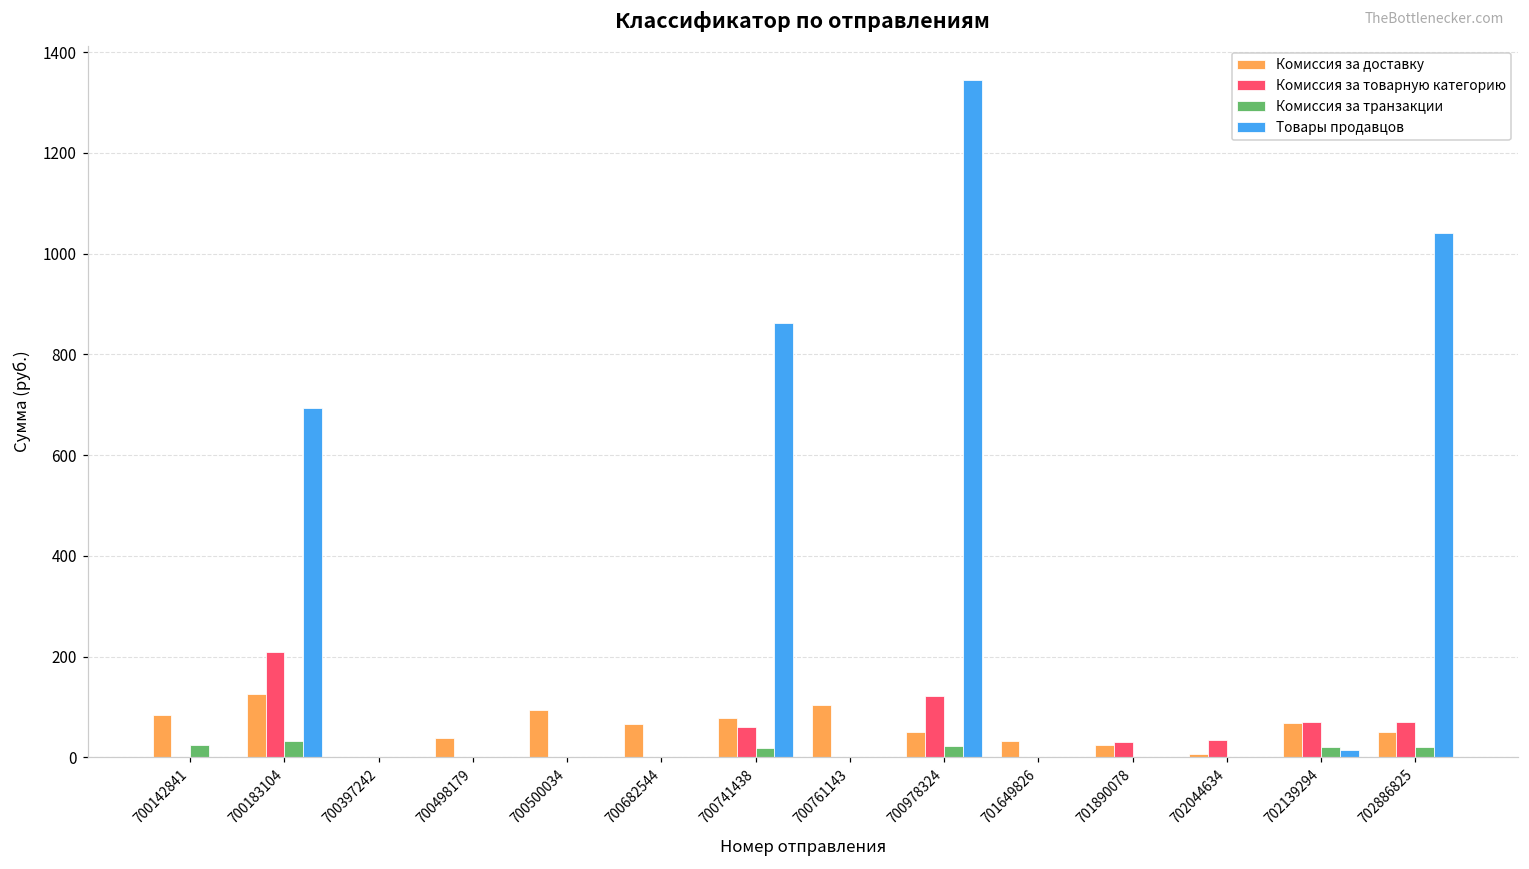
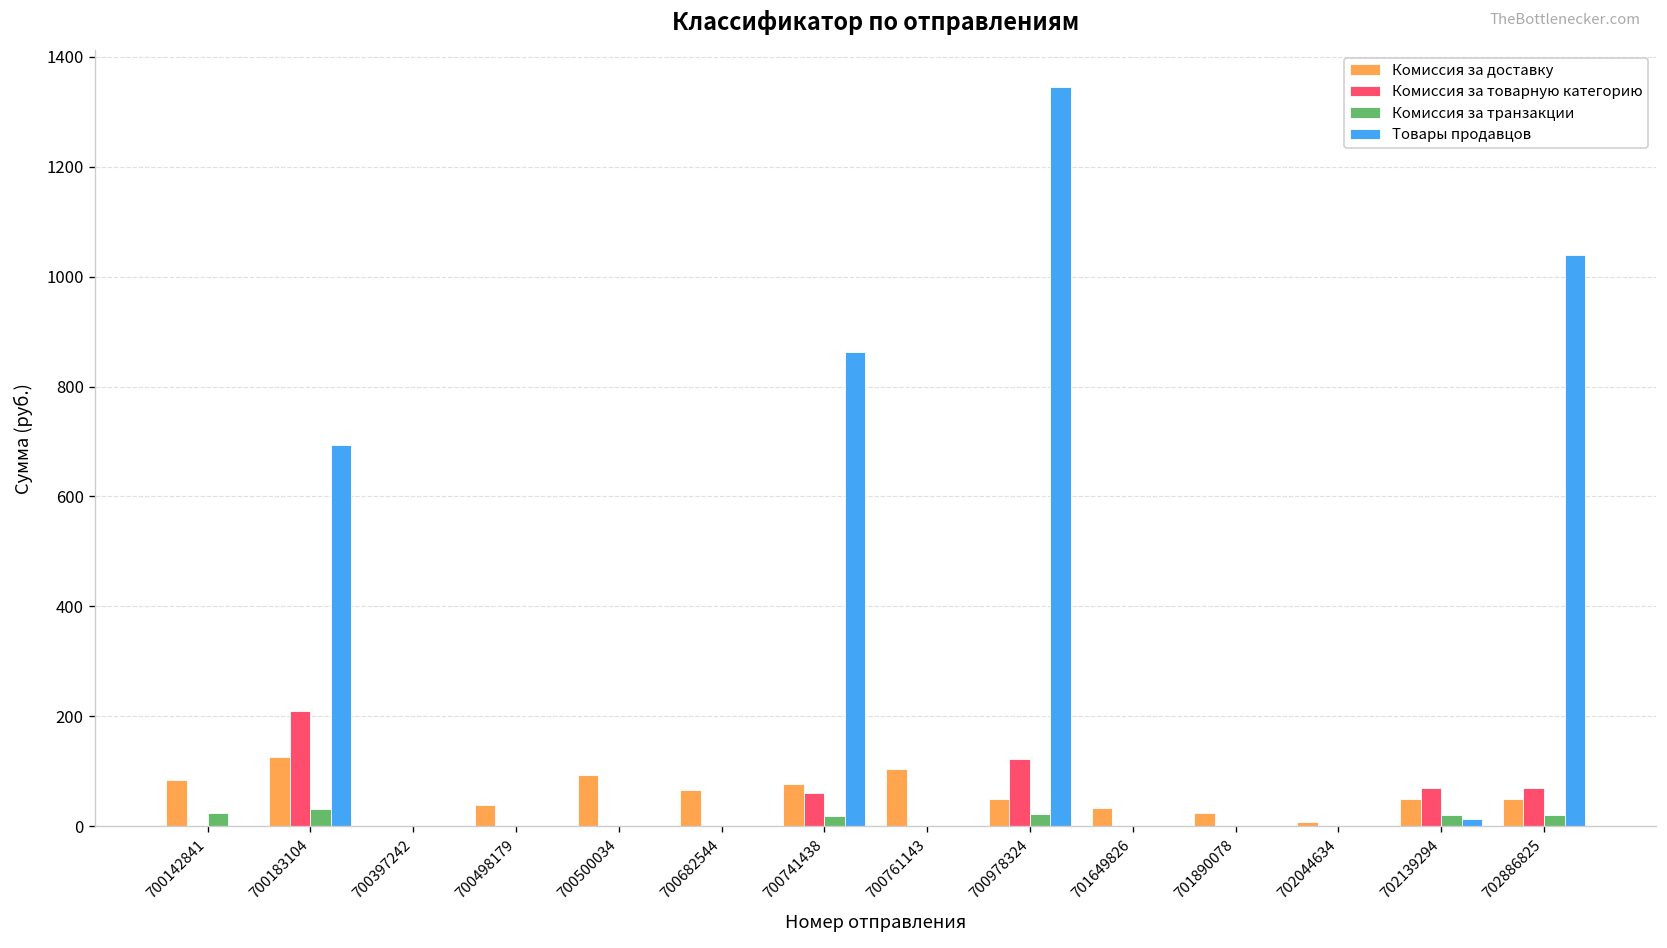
  {
    "Комиссия за доставку": {
      "700142841": 80,
      "700183104": 130,
      "700498179": 40,
      "700500034": 90,
      "700682544": 70,
      "700741438": 80,
      "700761143": 100,
      "700978324": 50,
      "701649826": 30,
      "701890078": 20,
      "702044634": 10,
-     "702139294": 70,
+     "702139294": 50,
      "702886825": 50
    },
    "Комиссия за товарную категорию": {
      "700142841": 0,
      "700183104": 210,
      "700397242": 0,
      "700498179": 0,
      "700500034": 0,
      "700682544": 0,
      "700741438": 60,
      "700761143": 0,
      "700978324": 120,
      "701649826": 0,
-     "701890078": 30,
-     "702044634": 40,
+     "701890078": 0,
+     "702044634": 0,
      "702139294": 70,
      "702886825": 70
    },
    "Комиссия за транзакции": {
      "700142841": 20,
      "700183104": 30,
      "700397242": 0,
      "700498179": 0,
      "700500034": 0,
      "700682544": 0,
      "700741438": 20,
      "700761143": 0,
      "700978324": 20,
      "701649826": 0,
      "701890078": 0,
      "702044634": 0,
      "702139294": 20,
      "702886825": 20
    },
    "Товары продавцов": {
      "700142841": 0,
      "700183104": 690,
      "700397242": 0,
      "700498179": 0,
      "700500034": 0,
      "700682544": 0,
      "700741438": 860,
      "700761143": 0,
      "700978324": 1350,
      "701649826": 0,
      "701890078": 0,
      "702044634": 0,
      "702139294": 10,
      "702886825": 1040
    }
  }
